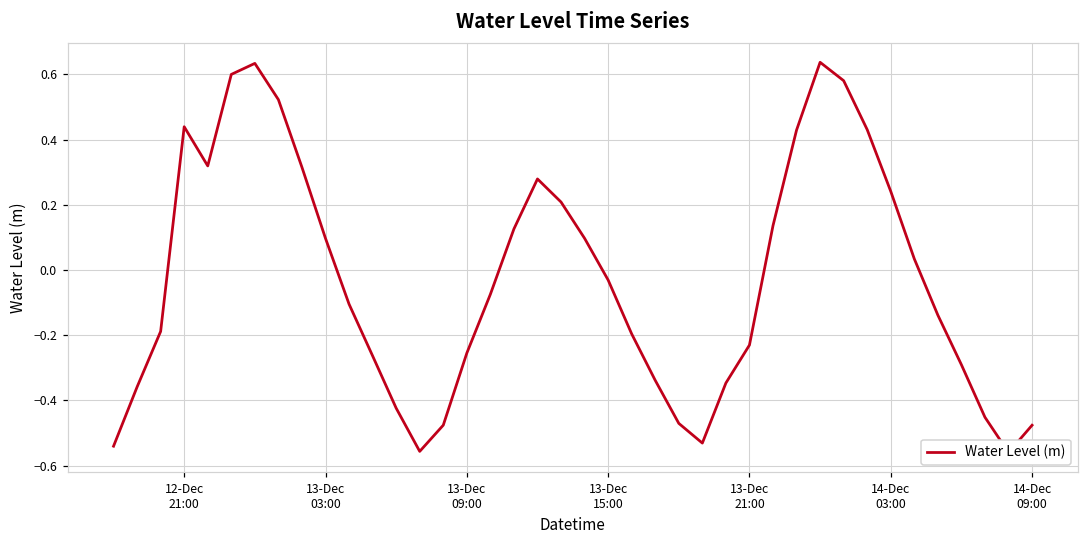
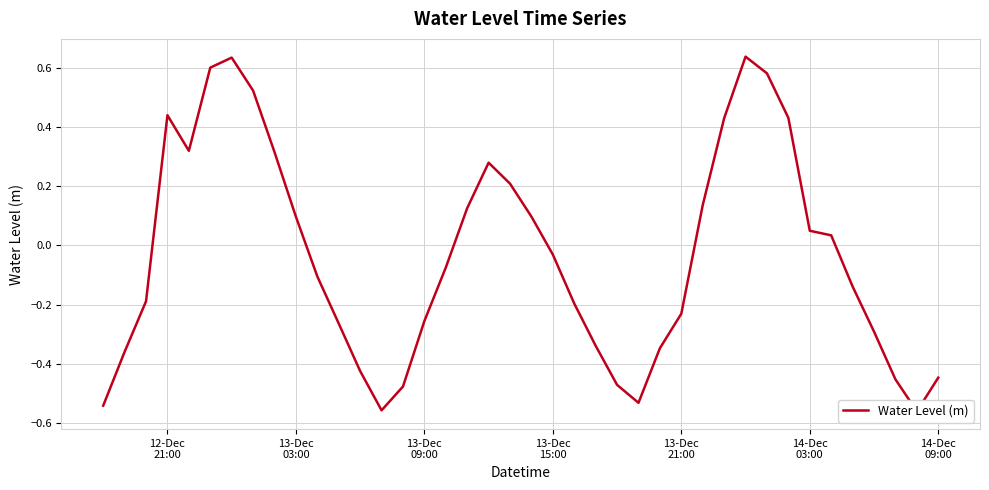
  {
    "12-Dec 21:00": 0.44,
    "13-Dec 03:00": 0.10,
    "13-Dec 09:00": -0.26,
    "13-Dec 15:00": -0.03,
    "13-Dec 21:00": -0.23,
-   "14-Dec 03:00": 0.24,
-   "14-Dec 09:00": -0.48
+   "14-Dec 03:00": 0.05,
+   "14-Dec 09:00": -0.45
  }
